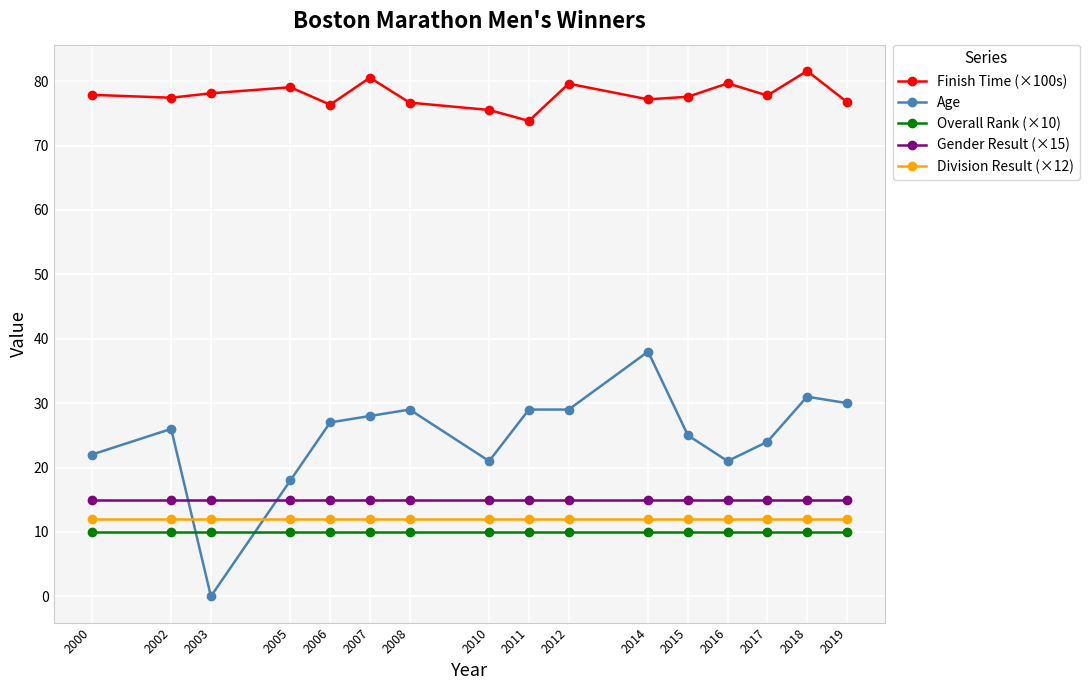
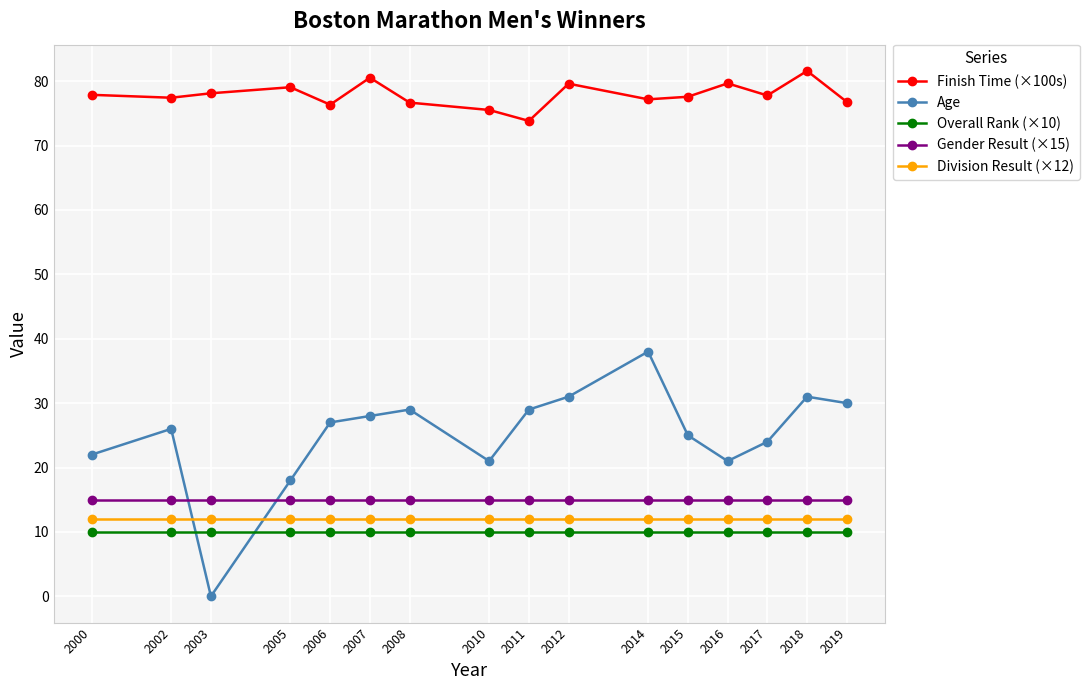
  {
    "Finish Time (×100s)": {
      "2000": 78,
      "2002": 77,
      "2003": 78,
      "2005": 79,
      "2006": 76,
      "2007": 81,
      "2008": 77,
      "2010": 76,
      "2011": 74,
      "2012": 80,
      "2014": 77,
      "2015": 78,
      "2016": 80,
      "2017": 78,
      "2018": 82,
      "2019": 77
    },
    "Age": {
      "2000": 22,
      "2002": 26,
      "2003": 0,
      "2005": 18,
      "2006": 27,
      "2007": 28,
      "2008": 29,
      "2010": 21,
      "2011": 29,
-     "2012": 29,
+     "2012": 31,
      "2014": 38,
      "2015": 25,
      "2016": 21,
      "2017": 24,
      "2018": 31,
      "2019": 30
    },
    "Overall Rank (×10)": {
      "2000": 10,
      "2002": 10,
      "2003": 10,
      "2005": 10,
      "2006": 10,
      "2007": 10,
      "2008": 10,
      "2010": 10,
      "2011": 10,
      "2012": 10,
      "2014": 10,
      "2015": 10,
      "2016": 10,
      "2017": 10,
      "2018": 10,
      "2019": 10
    },
    "Gender Result (×15)": {
      "2000": 15,
      "2002": 15,
      "2003": 15,
      "2005": 15,
      "2006": 15,
      "2007": 15,
      "2008": 15,
      "2010": 15,
      "2011": 15,
      "2012": 15,
      "2014": 15,
      "2015": 15,
      "2016": 15,
      "2017": 15,
      "2018": 15,
      "2019": 15
    },
    "Division Result (×12)": {
      "2000": 12,
      "2002": 12,
      "2003": 12,
      "2005": 12,
      "2006": 12,
      "2007": 12,
      "2008": 12,
      "2010": 12,
      "2011": 12,
      "2012": 12,
      "2014": 12,
      "2015": 12,
      "2016": 12,
      "2017": 12,
      "2018": 12,
      "2019": 12
    }
  }
